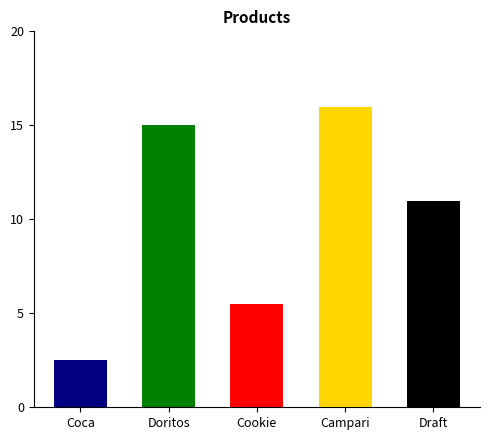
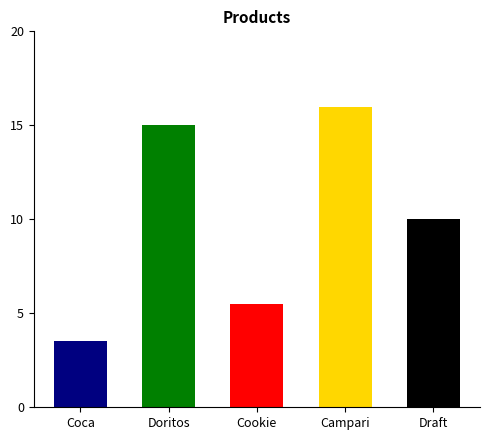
  {
-   "Coca": 2.5,
+   "Coca": 3.5,
    "Doritos": 15.0,
    "Cookie": 5.5,
    "Campari": 16.0,
-   "Draft": 11
+   "Draft": 10
  }
